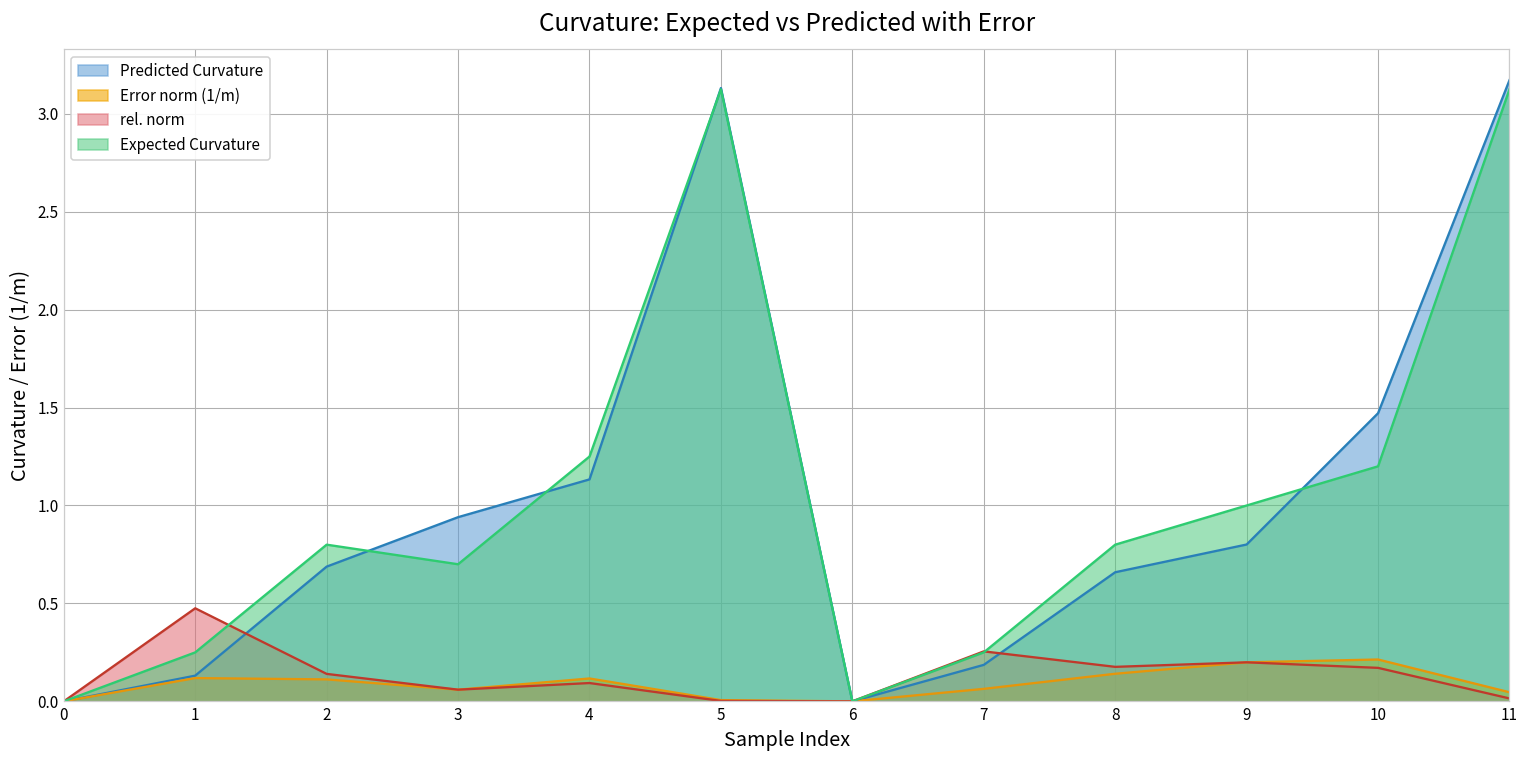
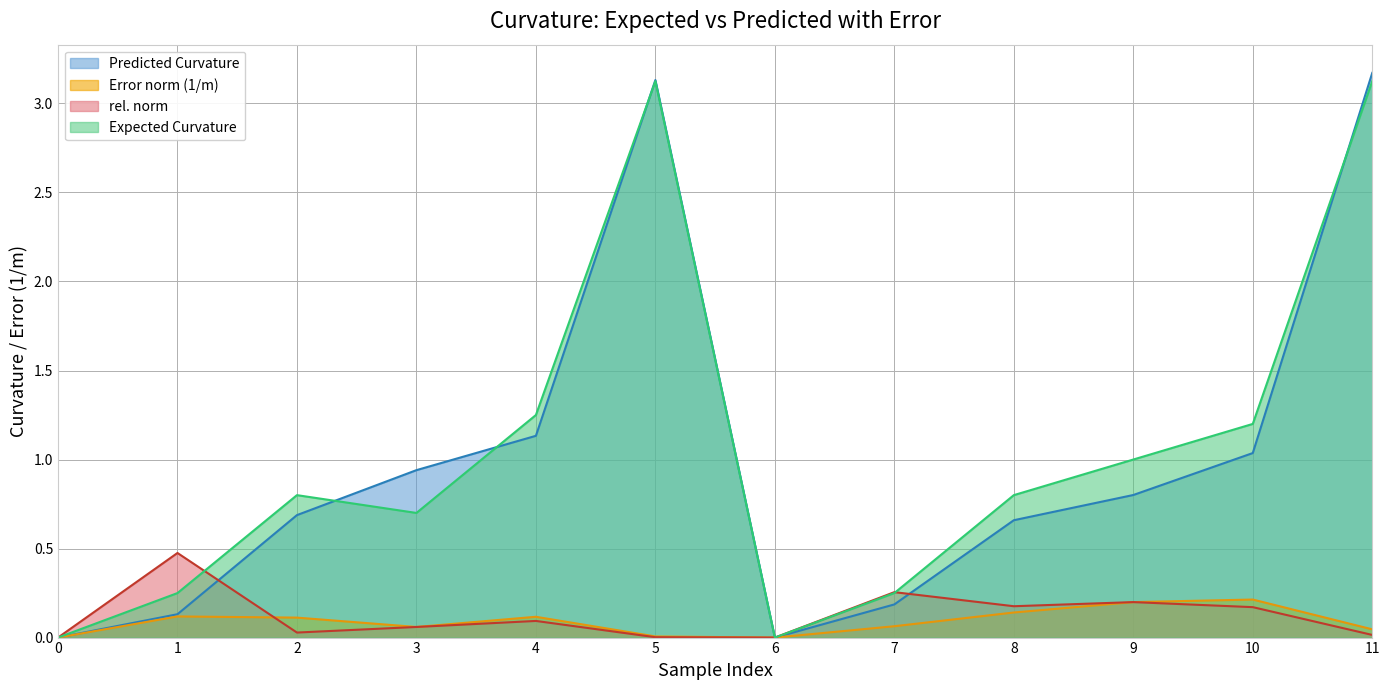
  {
    "Predicted Curvature": {
      "2": 0.69,
      "3": 0.94,
      "4": 1.13,
      "7": 0.19,
      "8": 0.66,
      "9": 0.80,
-     "10": 1.47,
+     "10": 1.04,
      "11": 3.17
    },
    "Error norm (1/m)": {
      "2": 0.11,
      "4": 0.12,
      "7": 0.06,
      "8": 0.14,
      "10": 0.21,
      "11": 0.05
    },
    "rel. norm": {
      "1": 0.48,
-     "2": 0.14,
+     "2": 0.03,
      "4": 0.09,
      "8": 0.18,
      "10": 0.17,
      "11": 0.01
    },
    "Expected Curvature": {
      "1": 0.25,
      "2": 0.80,
      "3": 0.70,
      "4": 1.25,
      "8": 0.80,
      "9": 1.00,
      "10": 1.20,
      "11": 3.13
    }
  }
